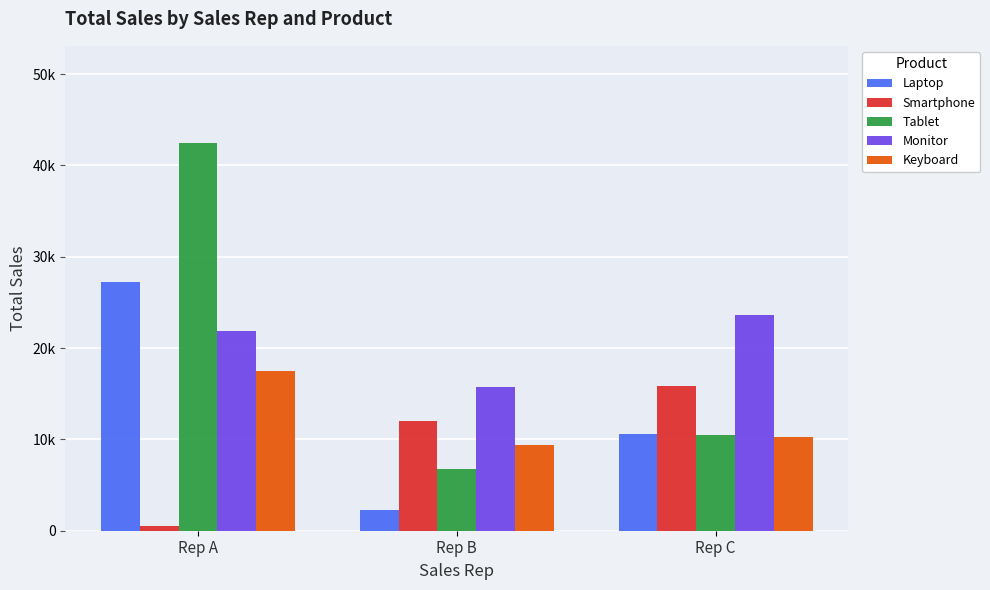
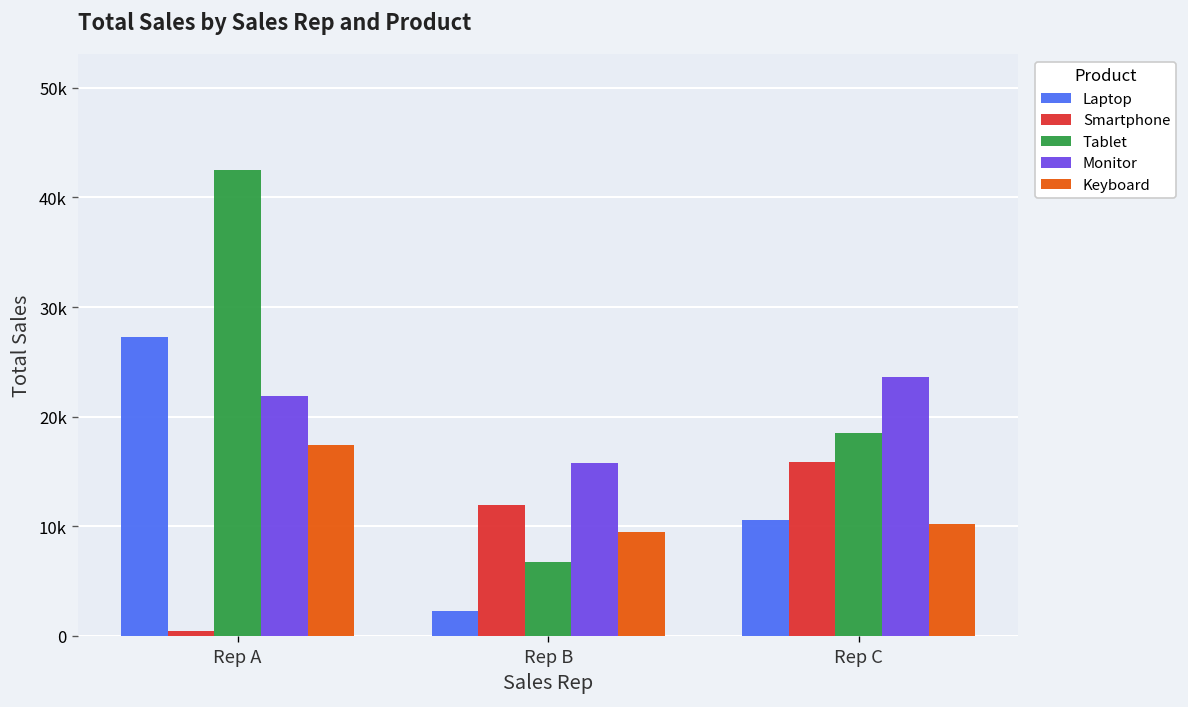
  {
    "Tablet": {
      "Rep A": 42000,
      "Rep B": 7000,
-     "Rep C": 11000
+     "Rep C": 19000
    }
  }
